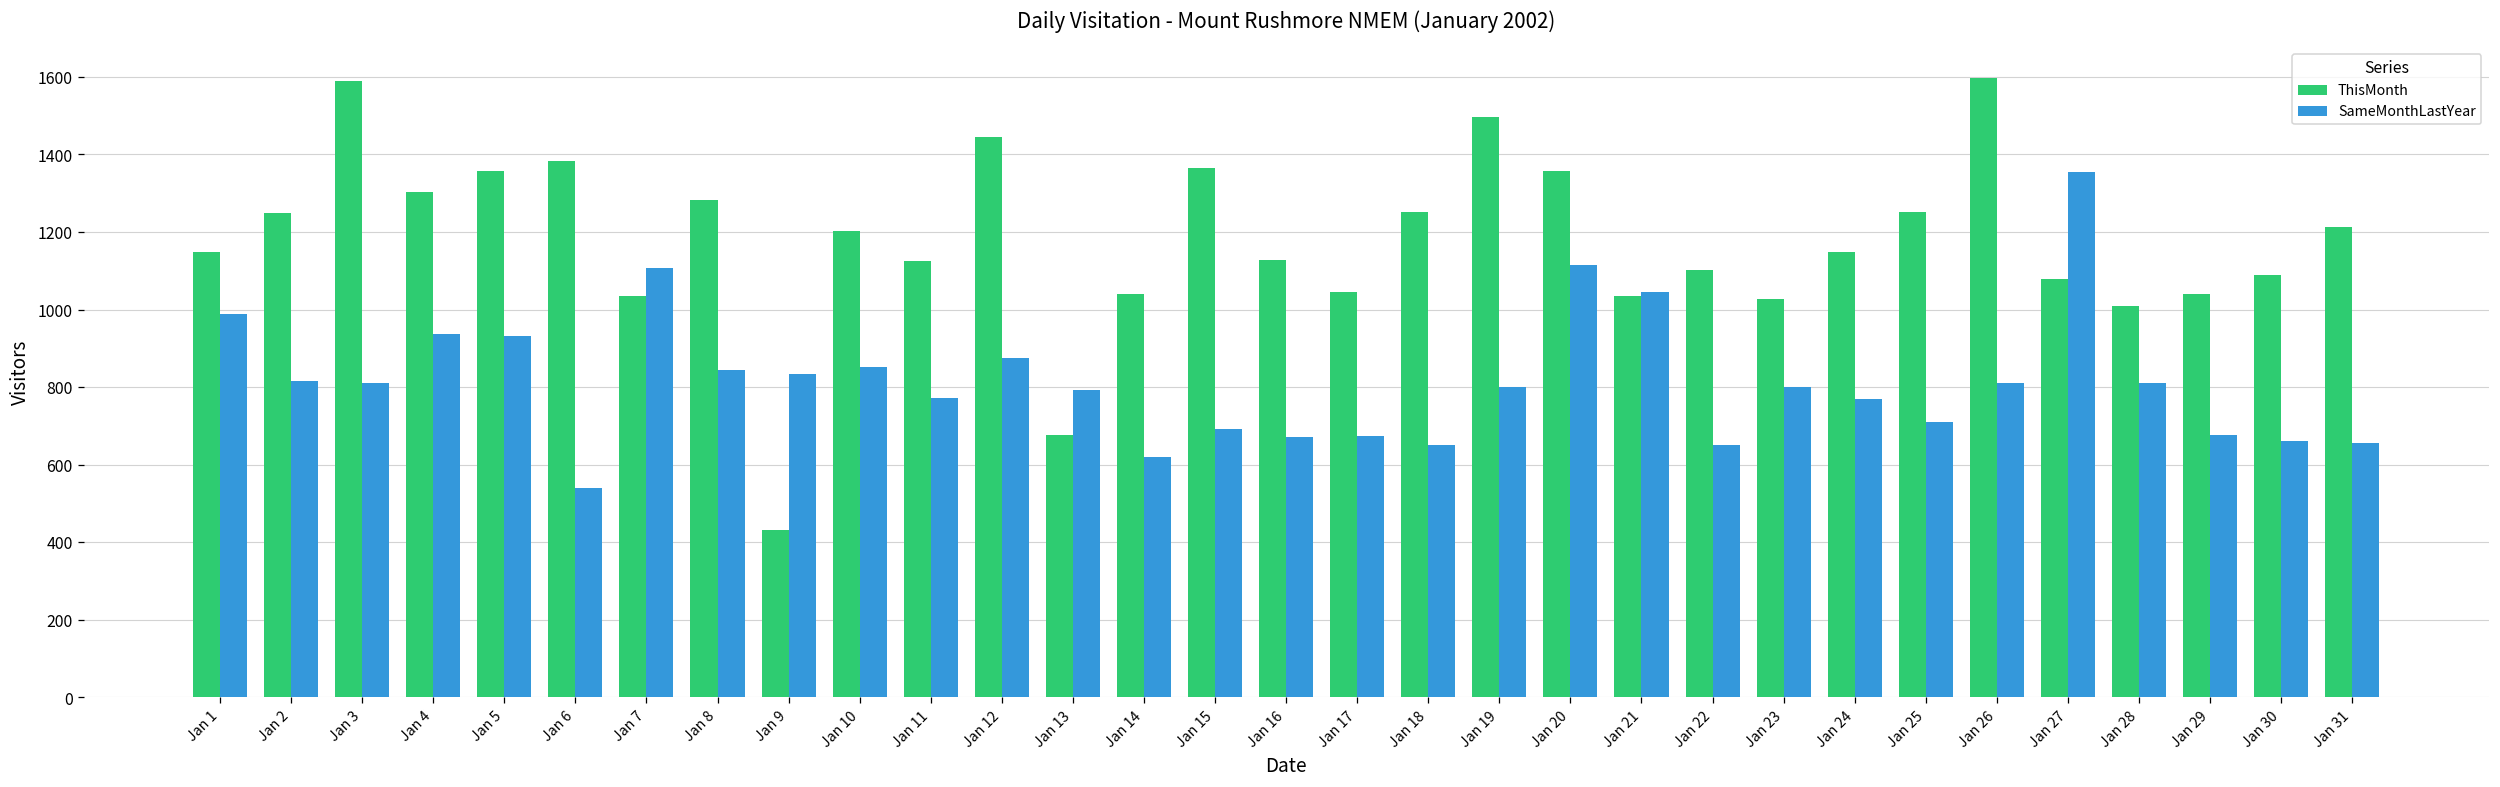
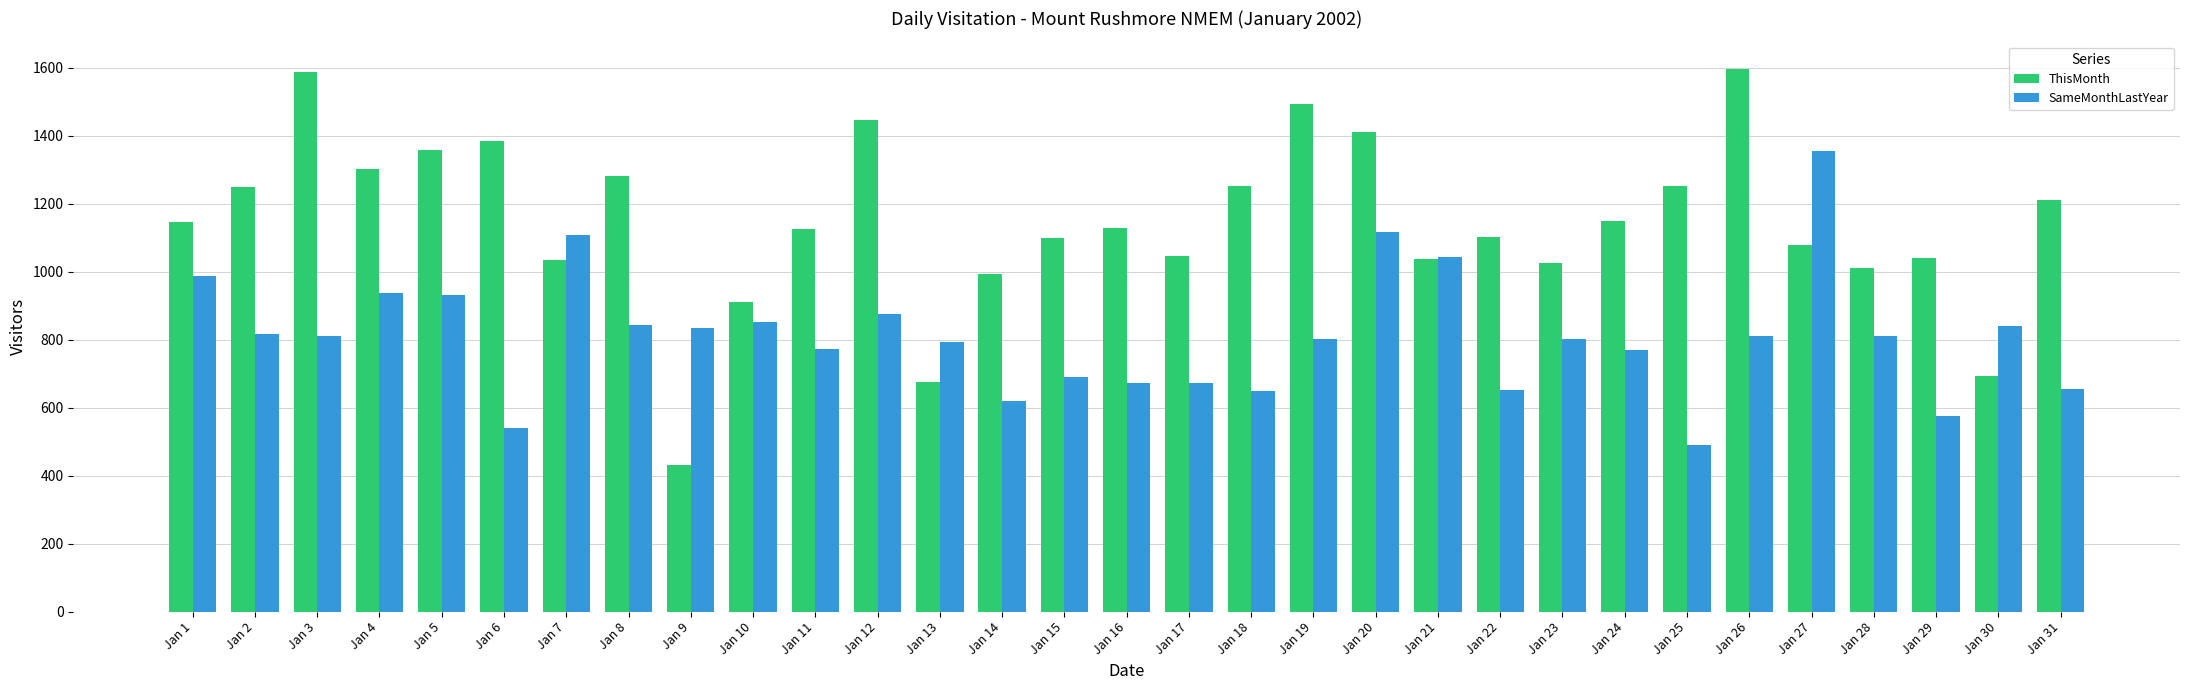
  {
    "ThisMonth": {
      "Jan 1": 1150,
      "Jan 2": 1250,
      "Jan 3": 1590,
      "Jan 4": 1300,
      "Jan 5": 1360,
      "Jan 6": 1380,
      "Jan 7": 1030,
      "Jan 8": 1280,
      "Jan 9": 430,
-     "Jan 10": 1200,
+     "Jan 10": 910,
      "Jan 11": 1130,
      "Jan 12": 1450,
      "Jan 13": 680,
-     "Jan 14": 1040,
-     "Jan 15": 1370,
+     "Jan 14": 990,
+     "Jan 15": 1100,
      "Jan 16": 1130,
      "Jan 17": 1050,
      "Jan 18": 1250,
      "Jan 19": 1500,
-     "Jan 20": 1360,
+     "Jan 20": 1410,
      "Jan 21": 1040,
      "Jan 22": 1100,
      "Jan 23": 1030,
      "Jan 24": 1150,
      "Jan 25": 1250,
      "Jan 26": 1600,
      "Jan 27": 1080,
      "Jan 28": 1010,
      "Jan 29": 1040,
-     "Jan 30": 1090,
+     "Jan 30": 690,
      "Jan 31": 1210
    },
    "SameMonthLastYear": {
      "Jan 1": 990,
      "Jan 2": 820,
      "Jan 3": 810,
      "Jan 4": 940,
      "Jan 5": 930,
      "Jan 6": 540,
      "Jan 7": 1110,
      "Jan 8": 840,
      "Jan 9": 840,
      "Jan 10": 850,
      "Jan 11": 770,
      "Jan 12": 880,
      "Jan 13": 790,
      "Jan 14": 620,
      "Jan 15": 690,
      "Jan 16": 670,
      "Jan 17": 670,
      "Jan 18": 650,
      "Jan 19": 800,
      "Jan 20": 1120,
      "Jan 21": 1040,
      "Jan 22": 650,
      "Jan 23": 800,
      "Jan 24": 770,
-     "Jan 25": 710,
+     "Jan 25": 490,
      "Jan 26": 810,
      "Jan 27": 1350,
      "Jan 28": 810,
-     "Jan 29": 680,
-     "Jan 30": 660,
+     "Jan 29": 580,
+     "Jan 30": 840,
      "Jan 31": 660
    }
  }
